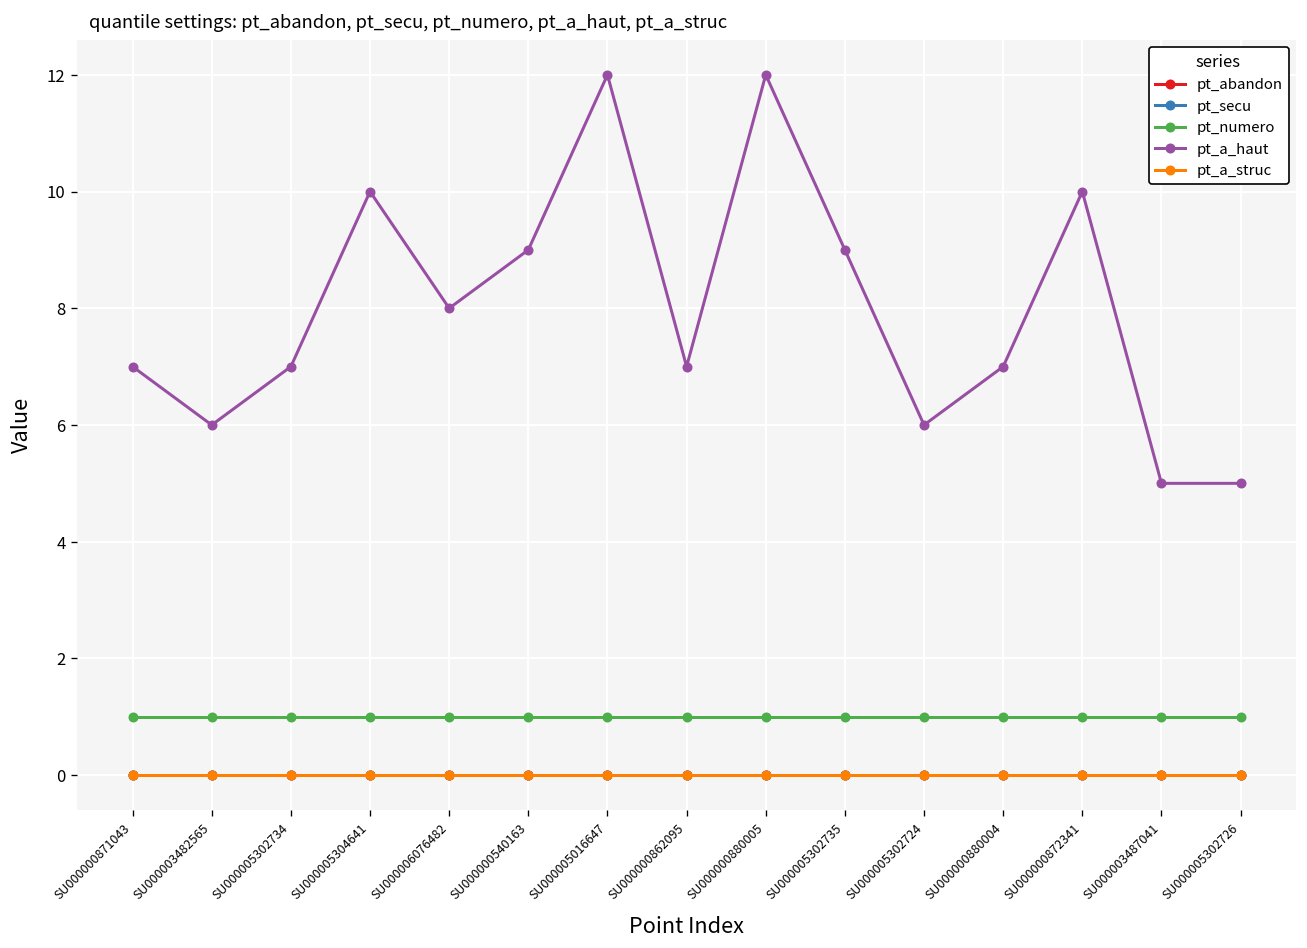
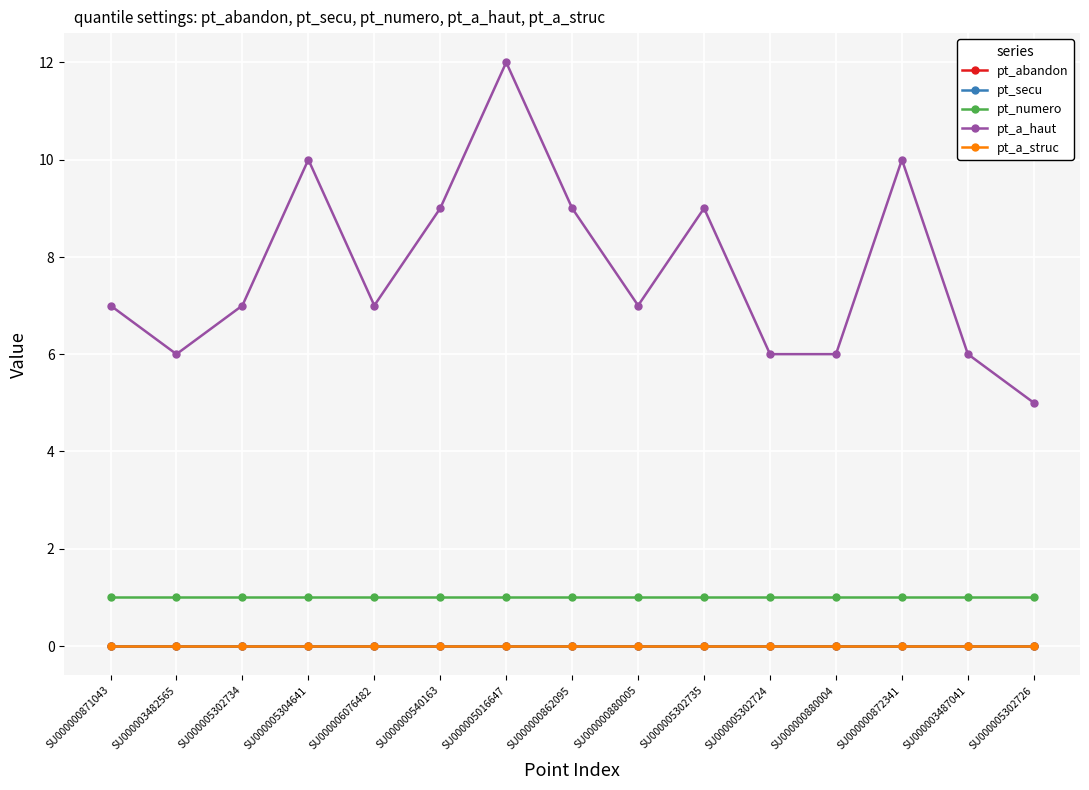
  {
    "pt_a_struc": {
      "SU000000871043": 0,
      "SU000003482565": 0,
      "SU000005302734": 0,
      "SU000005304641": 0,
      "SU000006076482": 0,
      "SU000000540163": 0,
      "SU000005016647": 0,
      "SU000000862095": 0,
      "SU000000880005": 0,
      "SU000005302735": 0,
      "SU000005302724": 0,
      "SU000000880004": 0,
      "SU000000872341": 0,
      "SU000003487041": 0,
      "SU000005302726": 0
    },
    "pt_numero": {
      "SU000000871043": 1,
      "SU000003482565": 1,
      "SU000005302734": 1,
      "SU000005304641": 1,
      "SU000006076482": 1,
      "SU000000540163": 1,
      "SU000005016647": 1,
      "SU000000862095": 1,
      "SU000000880005": 1,
      "SU000005302735": 1,
      "SU000005302724": 1,
      "SU000000880004": 1,
      "SU000000872341": 1,
      "SU000003487041": 1,
      "SU000005302726": 1
    },
    "pt_a_haut": {
      "SU000000871043": 7,
      "SU000003482565": 6,
      "SU000005302734": 7,
      "SU000005304641": 10,
-     "SU000006076482": 8,
+     "SU000006076482": 7,
      "SU000000540163": 9,
      "SU000005016647": 12,
-     "SU000000862095": 7,
-     "SU000000880005": 12,
+     "SU000000862095": 9,
+     "SU000000880005": 7,
      "SU000005302735": 9,
      "SU000005302724": 6,
-     "SU000000880004": 7,
+     "SU000000880004": 6,
      "SU000000872341": 10,
-     "SU000003487041": 5,
+     "SU000003487041": 6,
      "SU000005302726": 5
    }
  }
